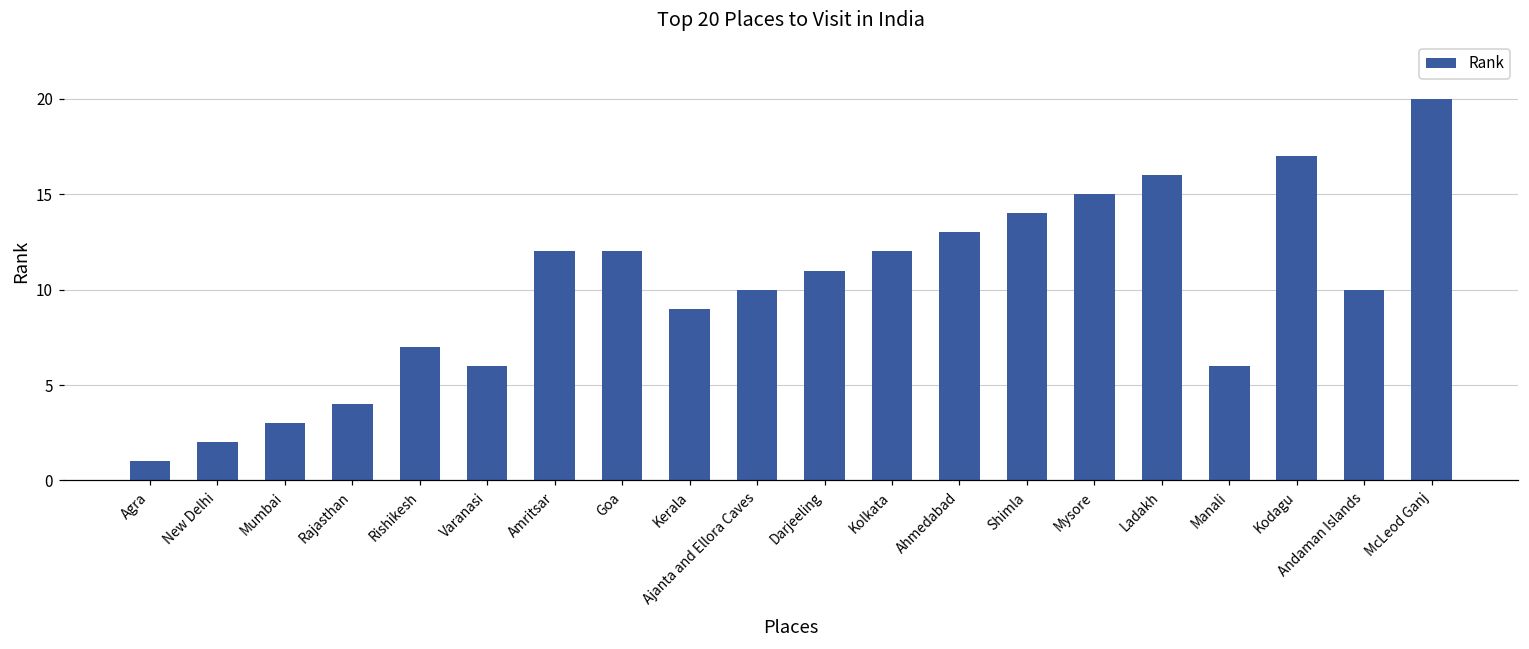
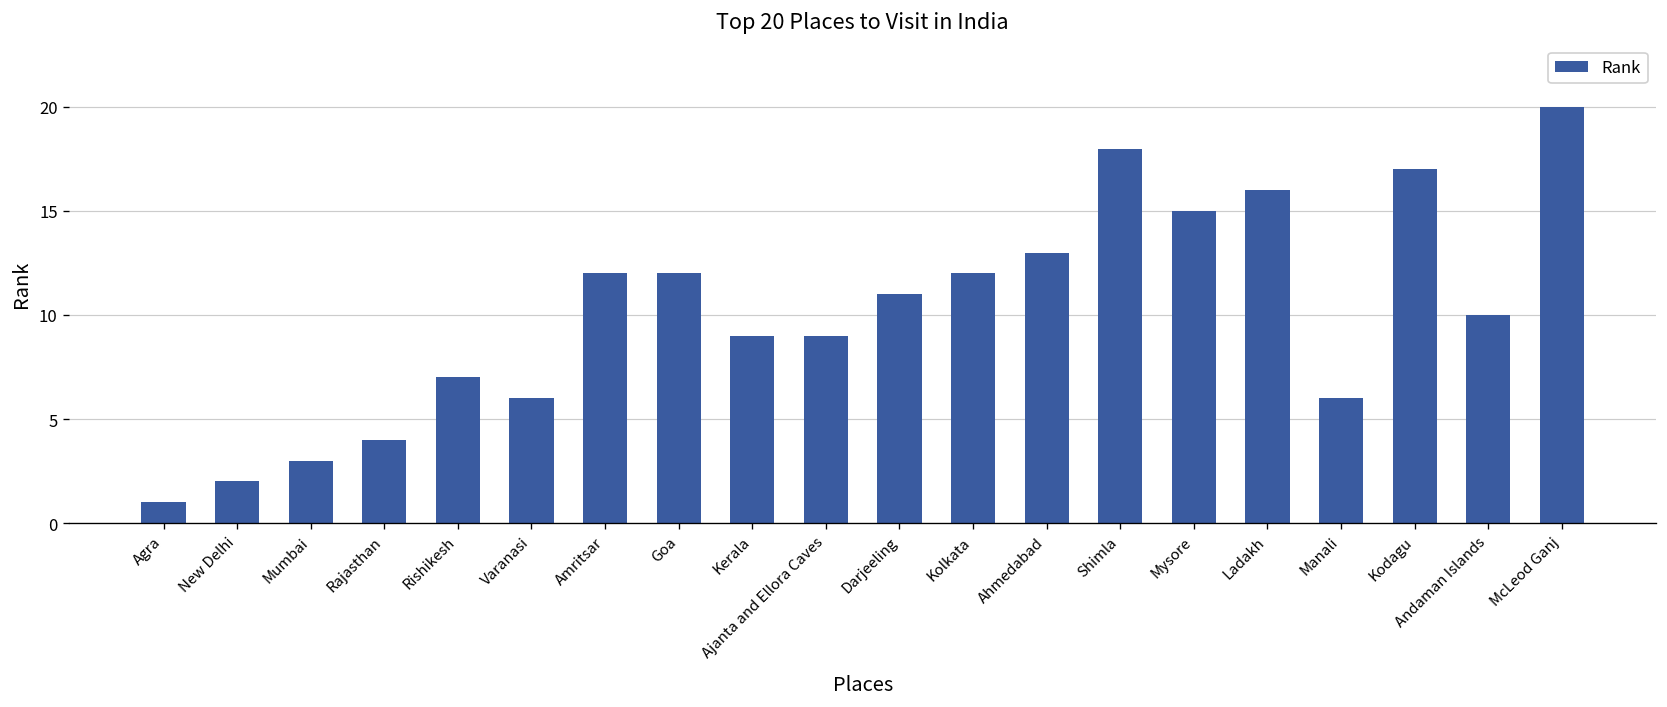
  {
    "Agra": 1,
    "New Delhi": 2,
    "Mumbai": 3,
    "Rajasthan": 4,
    "Rishikesh": 7,
    "Varanasi": 6,
    "Amritsar": 12,
    "Goa": 12,
    "Kerala": 9,
-   "Ajanta and Ellora Caves": 10,
+   "Ajanta and Ellora Caves": 9,
    "Darjeeling": 11,
    "Kolkata": 12,
    "Ahmedabad": 13,
-   "Shimla": 14,
+   "Shimla": 18,
    "Mysore": 15,
    "Ladakh": 16,
    "Manali": 6,
    "Kodagu": 17,
    "Andaman Islands": 10,
    "McLeod Ganj": 20
  }
